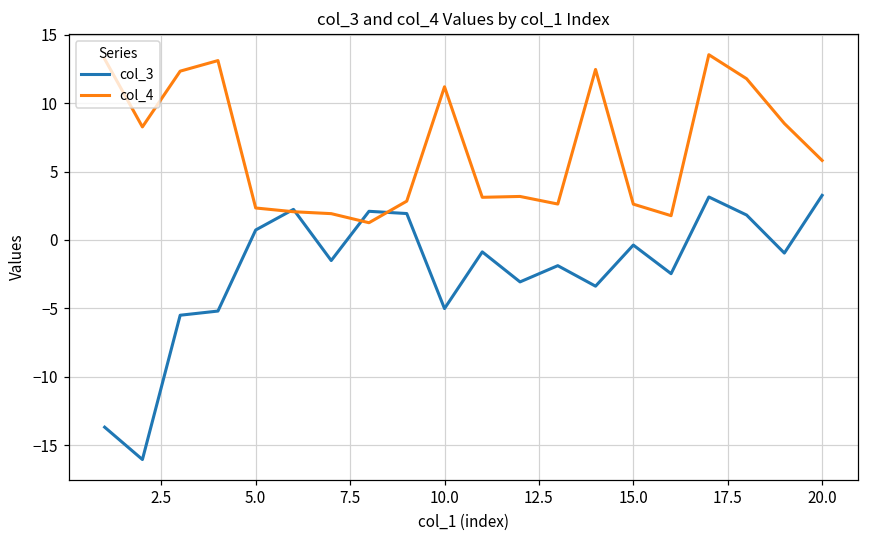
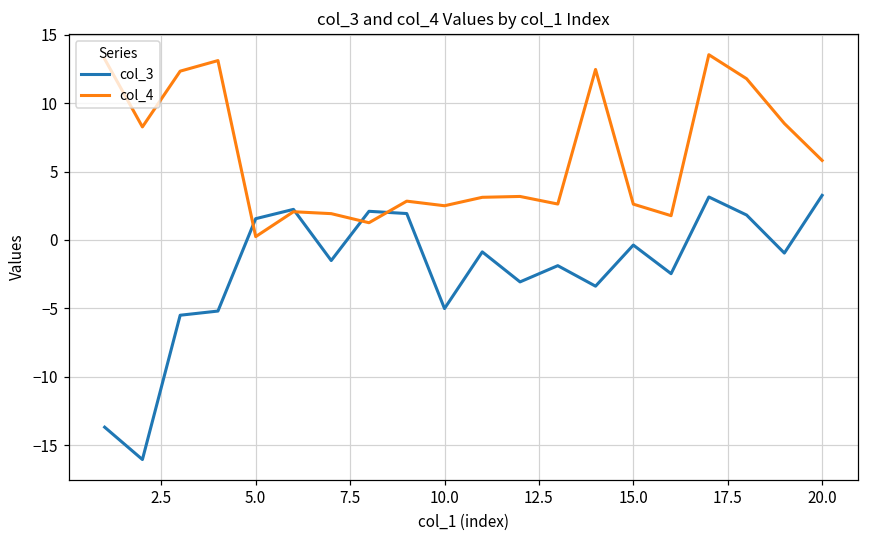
  {
    "col_3": {
-     "5.0": 0.7,
+     "5.0": 1.6,
      "10.0": -5.0,
      "15.0": -0.4,
      "20.0": 3.3
    },
    "col_4": {
-     "5.0": 2.3,
-     "10.0": 11.2,
+     "5.0": 0.2,
+     "10.0": 2.5,
      "15.0": 2.6,
      "20.0": 5.8
    }
  }
